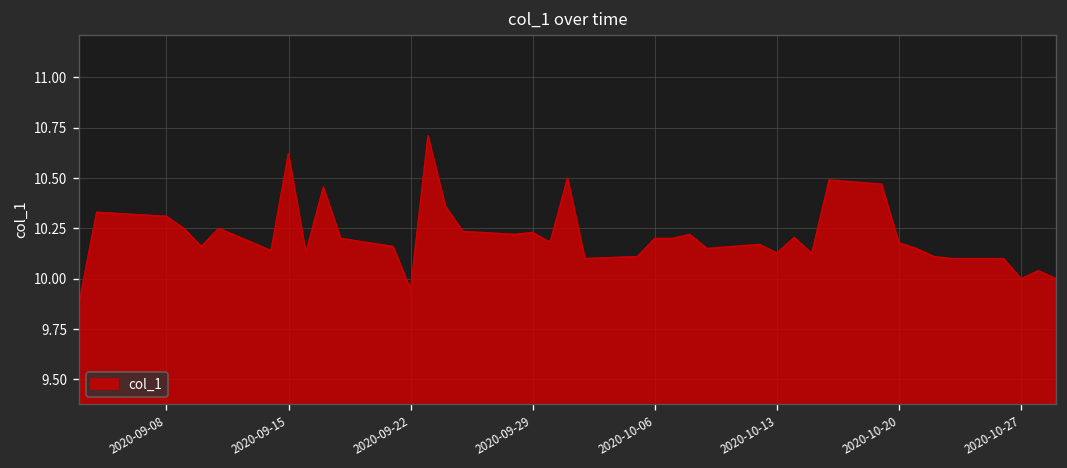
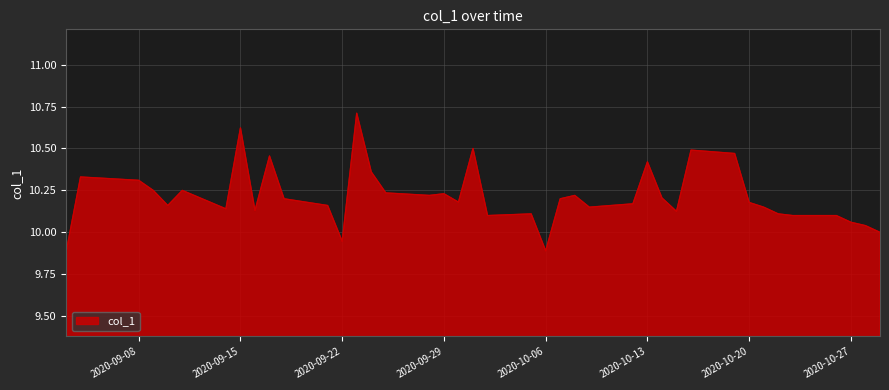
  {
    "2020-09-08": 10.31,
    "2020-09-15": 10.62,
    "2020-09-22": 9.95,
    "2020-09-29": 10.23,
-   "2020-10-06": 10.20,
-   "2020-10-13": 10.13,
+   "2020-10-06": 9.89,
+   "2020-10-13": 10.42,
    "2020-10-20": 10.18,
-   "2020-10-27": 10.00
+   "2020-10-27": 10.06
  }
